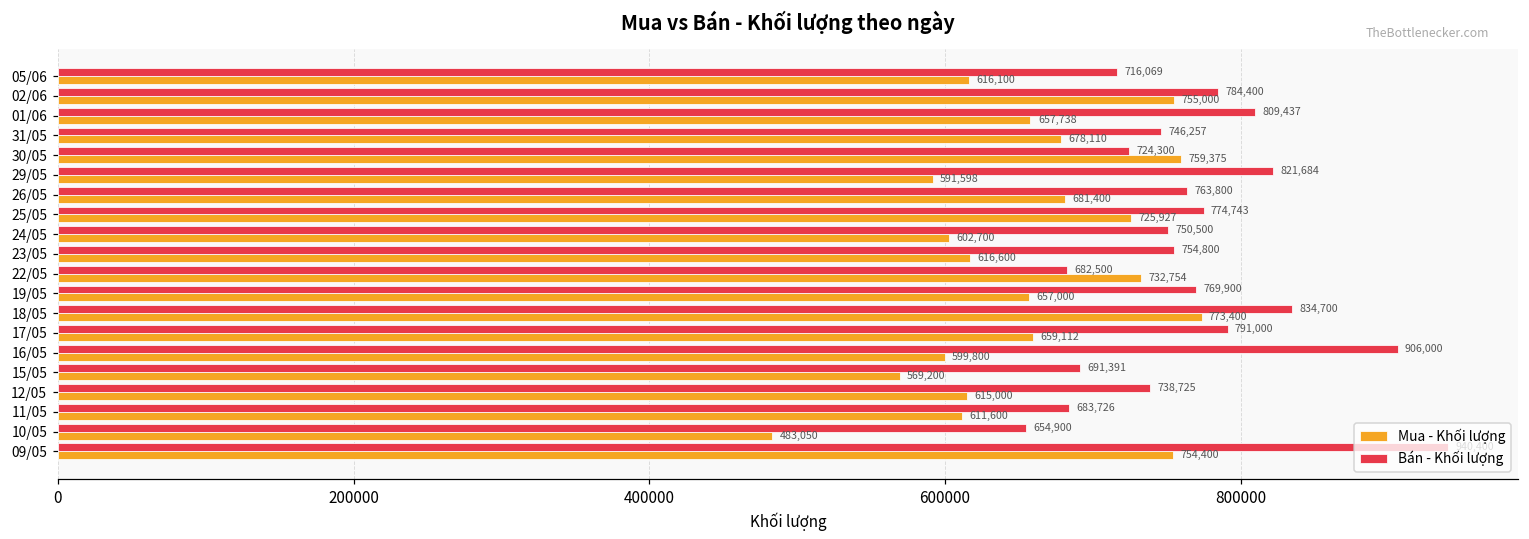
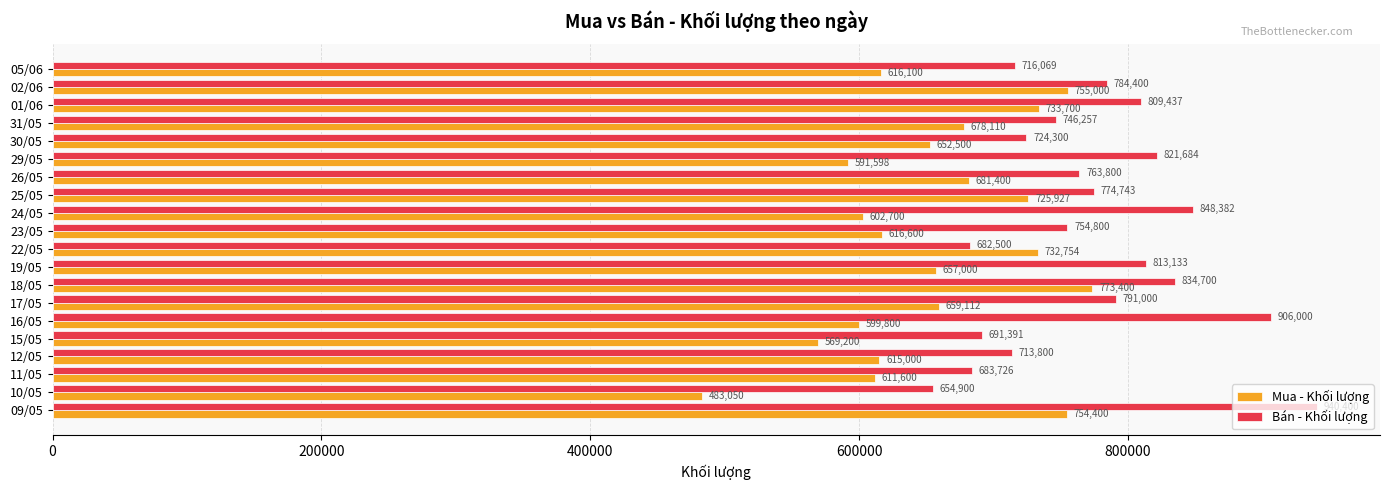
  {
    "Mua - Khối lượng": {
      "05/06": "616,100",
      "02/06": "755,000",
-     "01/06": "657,738",
+     "01/06": "733,700",
      "31/05": "678,110",
-     "30/05": "759,375",
+     "30/05": "652,500",
      "29/05": "591,598",
      "26/05": "681,400",
      "25/05": "725,927",
      "24/05": "602,700",
      "23/05": "616,600",
      "22/05": "732,754",
      "19/05": "657,000",
      "18/05": "773,400",
      "17/05": "659,112",
      "16/05": "599,800",
      "15/05": "569,200",
      "12/05": "615,000",
      "11/05": "611,600",
      "10/05": "483,050",
      "09/05": "754,400"
    },
    "Bán - Khối lượng": {
      "05/06": "716,069",
      "02/06": "784,400",
      "01/06": "809,437",
      "31/05": "746,257",
      "30/05": "724,300",
      "29/05": "821,684",
      "26/05": "763,800",
      "25/05": "774,743",
-     "24/05": "750,500",
+     "24/05": "848,382",
      "23/05": "754,800",
      "22/05": "682,500",
-     "19/05": "769,900",
+     "19/05": "813,133",
      "18/05": "834,700",
      "17/05": "791,000",
      "16/05": "906,000",
      "15/05": "691,391",
-     "12/05": "738,725",
+     "12/05": "713,800",
      "11/05": "683,726",
      "10/05": "654,900"
    }
  }
